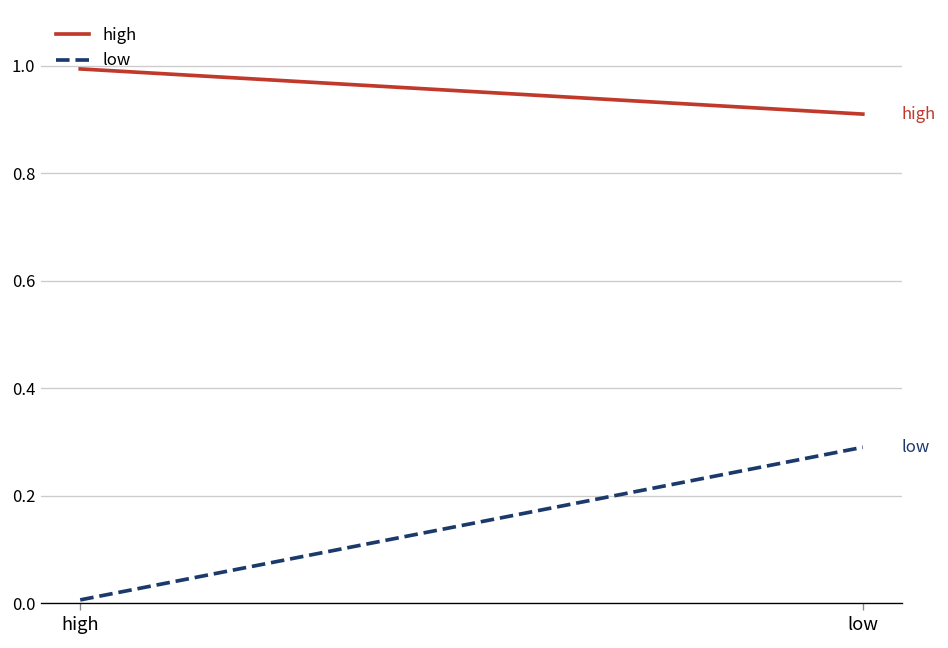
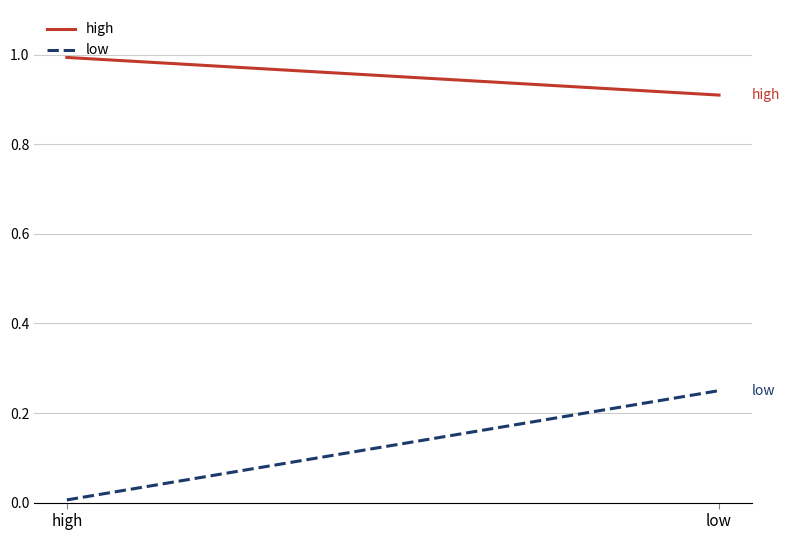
  {
    "high": {
      "high": 0.99,
      "low": 0.91
    },
    "low": {
      "high": 0.01,
-     "low": 0.29
+     "low": 0.25
    }
  }
